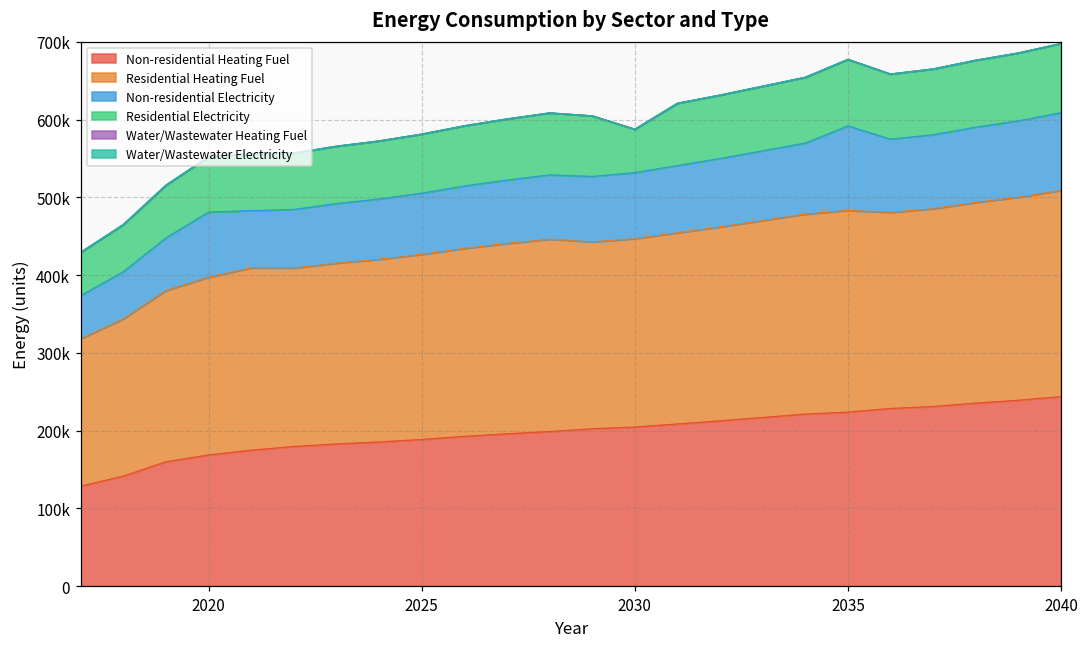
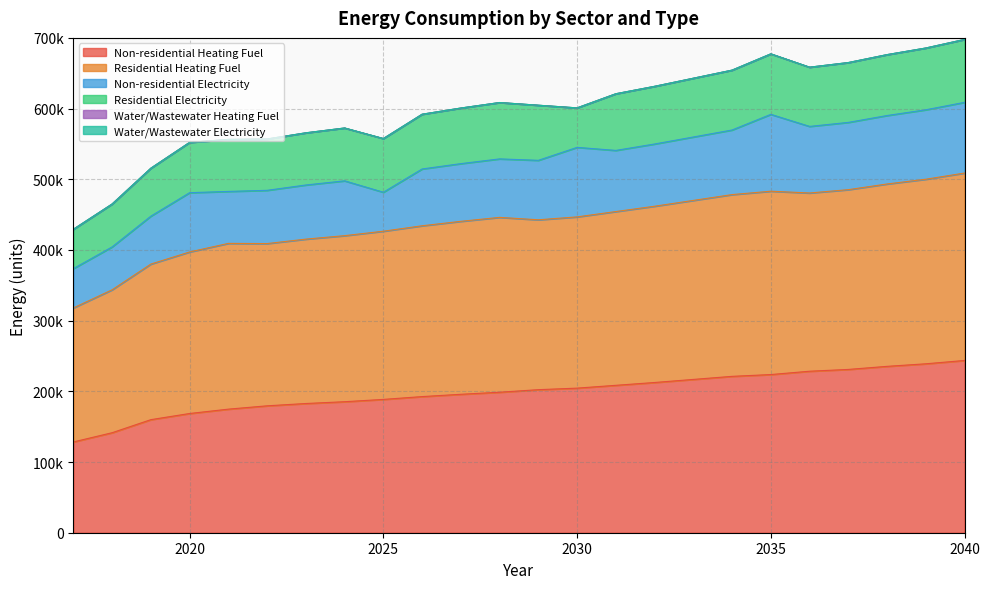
  {
    "Non-residential Electricity": {
      "2020": 80000,
-     "2025": 80000,
-     "2030": 80000,
+     "2025": 60000,
+     "2030": 100000,
      "2035": 110000,
      "2040": 100000
    }
  }
